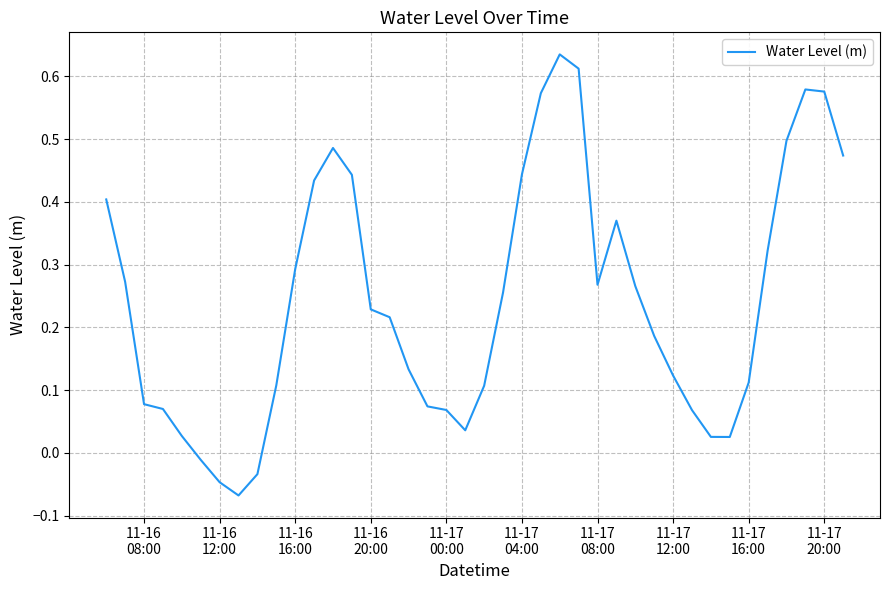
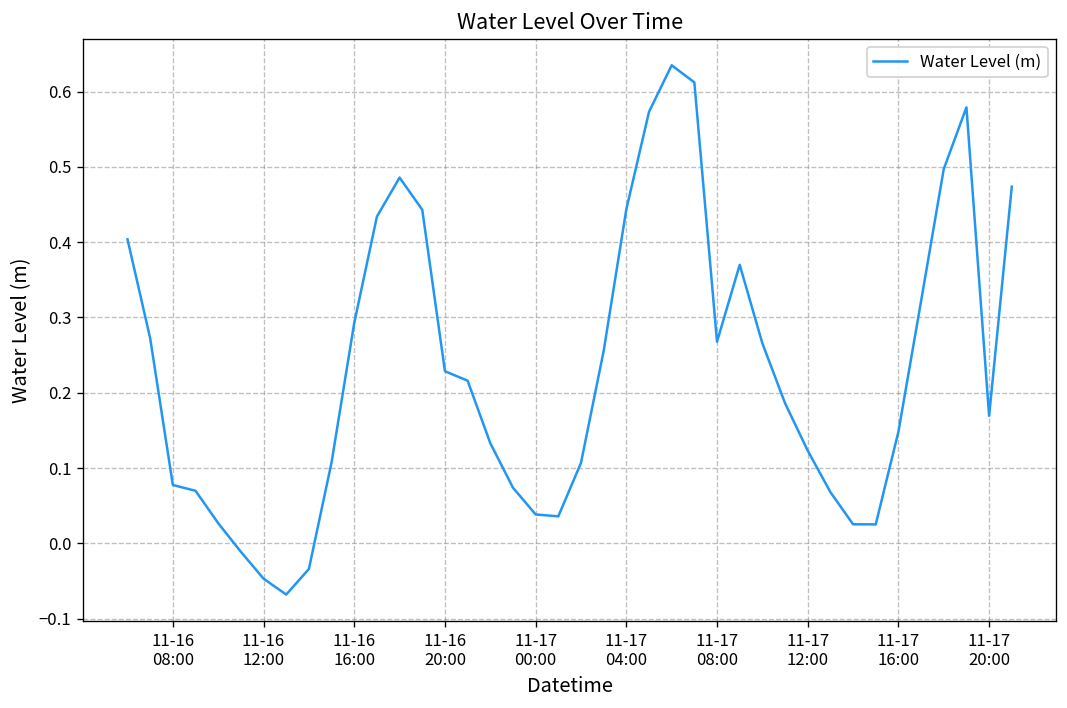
  {
    "11-16 08:00": 0.08,
    "11-16 12:00": -0.05,
    "11-16 16:00": 0.29,
    "11-16 20:00": 0.23,
-   "11-17 00:00": 0.07,
+   "11-17 00:00": 0.04,
    "11-17 04:00": 0.44,
    "11-17 08:00": 0.27,
    "11-17 12:00": 0.12,
-   "11-17 16:00": 0.11,
-   "11-17 20:00": 0.58
+   "11-17 16:00": 0.15,
+   "11-17 20:00": 0.17
  }
